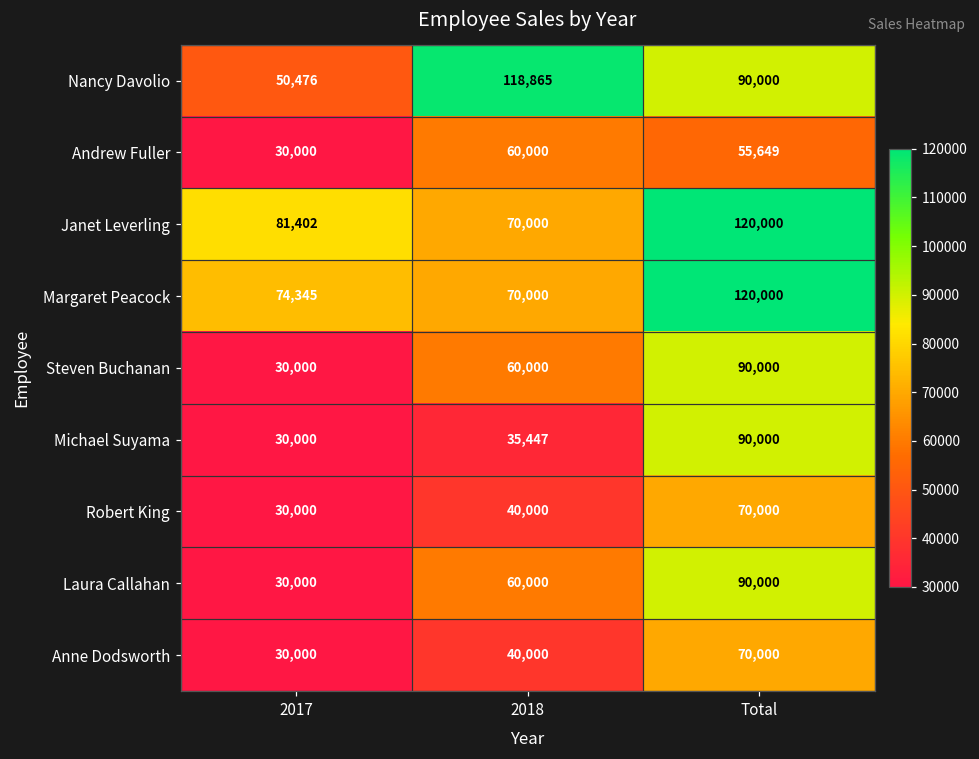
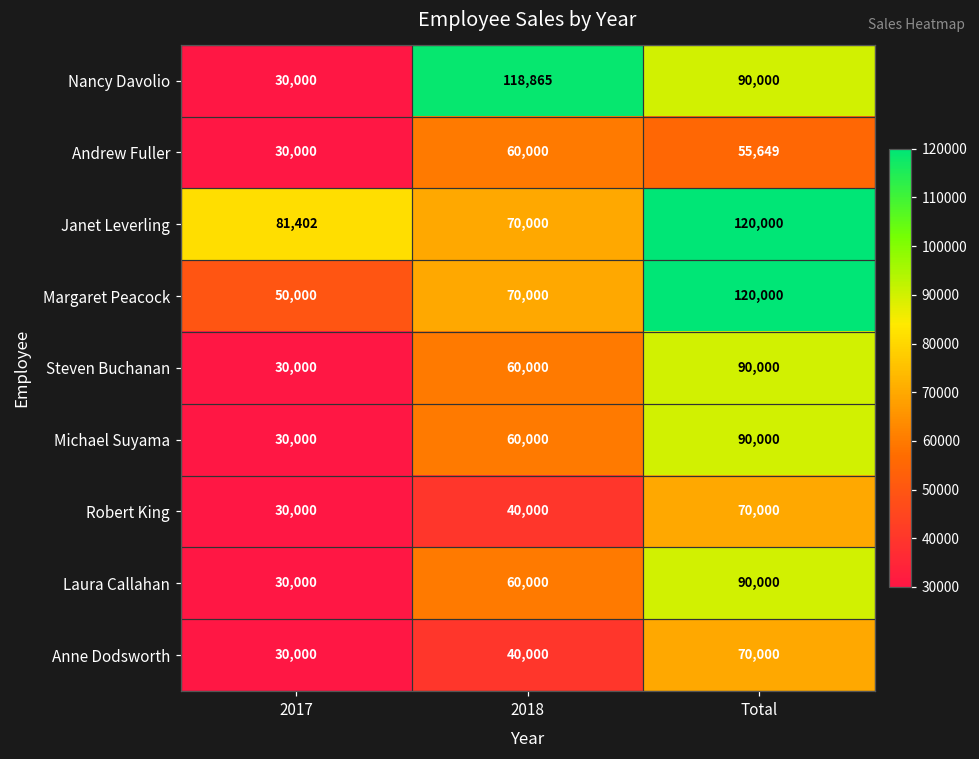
  {
    "Nancy Davolio": {
-     "2017": "50,476",
+     "2017": "30,000",
      "2018": "118,865",
      "Total": "90,000"
    },
    "Andrew Fuller": {
      "2017": "30,000",
      "2018": "60,000",
      "Total": "55,649"
    },
    "Janet Leverling": {
      "2017": "81,402",
      "2018": "70,000",
      "Total": "120,000"
    },
    "Margaret Peacock": {
-     "2017": "74,345",
+     "2017": "50,000",
      "2018": "70,000",
      "Total": "120,000"
    },
    "Steven Buchanan": {
      "2017": "30,000",
      "2018": "60,000",
      "Total": "90,000"
    },
    "Michael Suyama": {
      "2017": "30,000",
-     "2018": "35,447",
+     "2018": "60,000",
      "Total": "90,000"
    },
    "Robert King": {
      "2017": "30,000",
      "2018": "40,000",
      "Total": "70,000"
    },
    "Laura Callahan": {
      "2017": "30,000",
      "2018": "60,000",
      "Total": "90,000"
    },
    "Anne Dodsworth": {
      "2017": "30,000",
      "2018": "40,000",
      "Total": "70,000"
    }
  }
